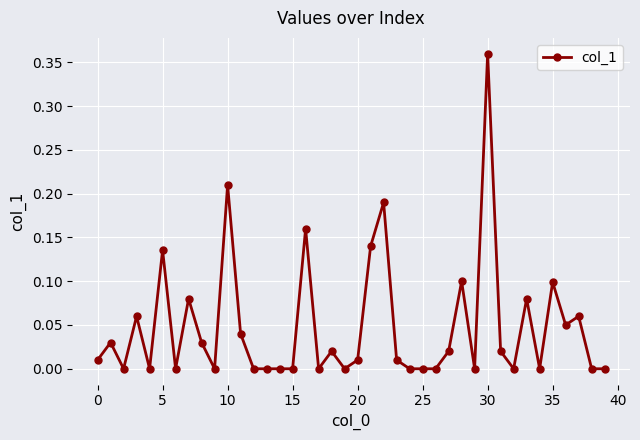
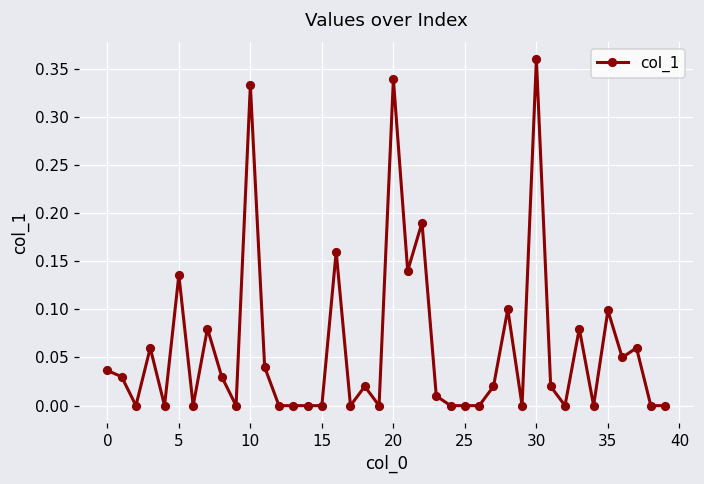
  {
-   "0": 0.01,
+   "0": 0.04,
    "5": 0.14,
-   "10": 0.21,
+   "10": 0.33,
    "15": 0.00,
-   "20": 0.01,
+   "20": 0.34,
    "25": 0.00,
    "30": 0.36,
    "35": 0.10
  }
